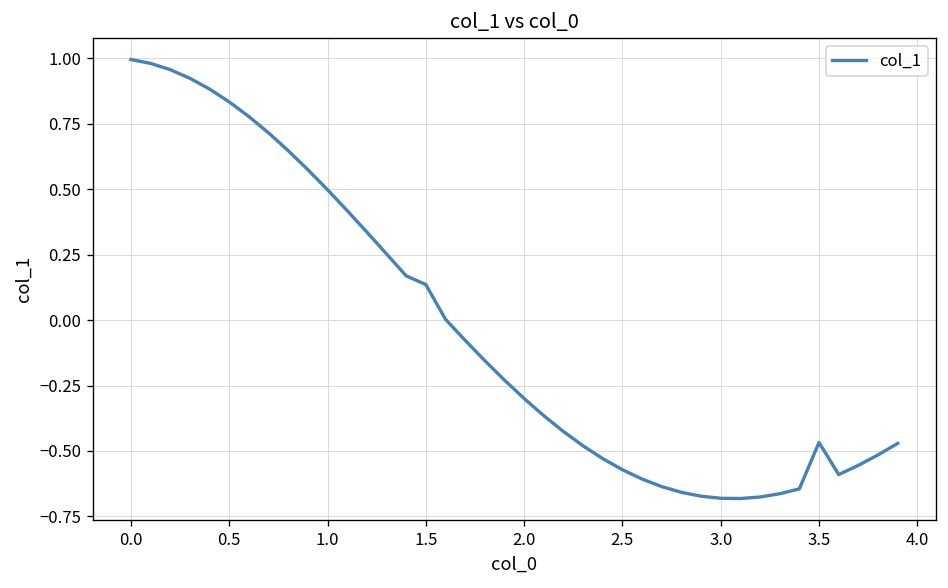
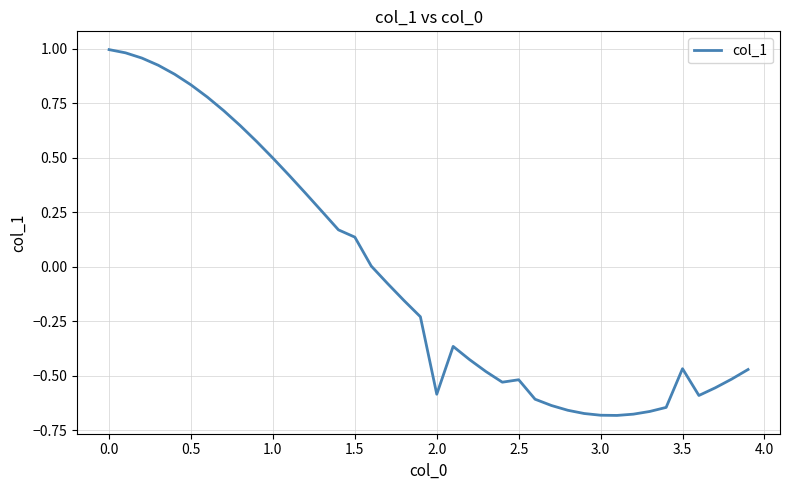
  {
    "0.0": 1.00,
    "0.5": 0.83,
    "1.0": 0.50,
    "1.5": 0.14,
-   "2.0": -0.30,
-   "2.5": -0.57,
+   "2.0": -0.58,
+   "2.5": -0.52,
    "3.0": -0.68,
    "3.5": -0.47
  }
